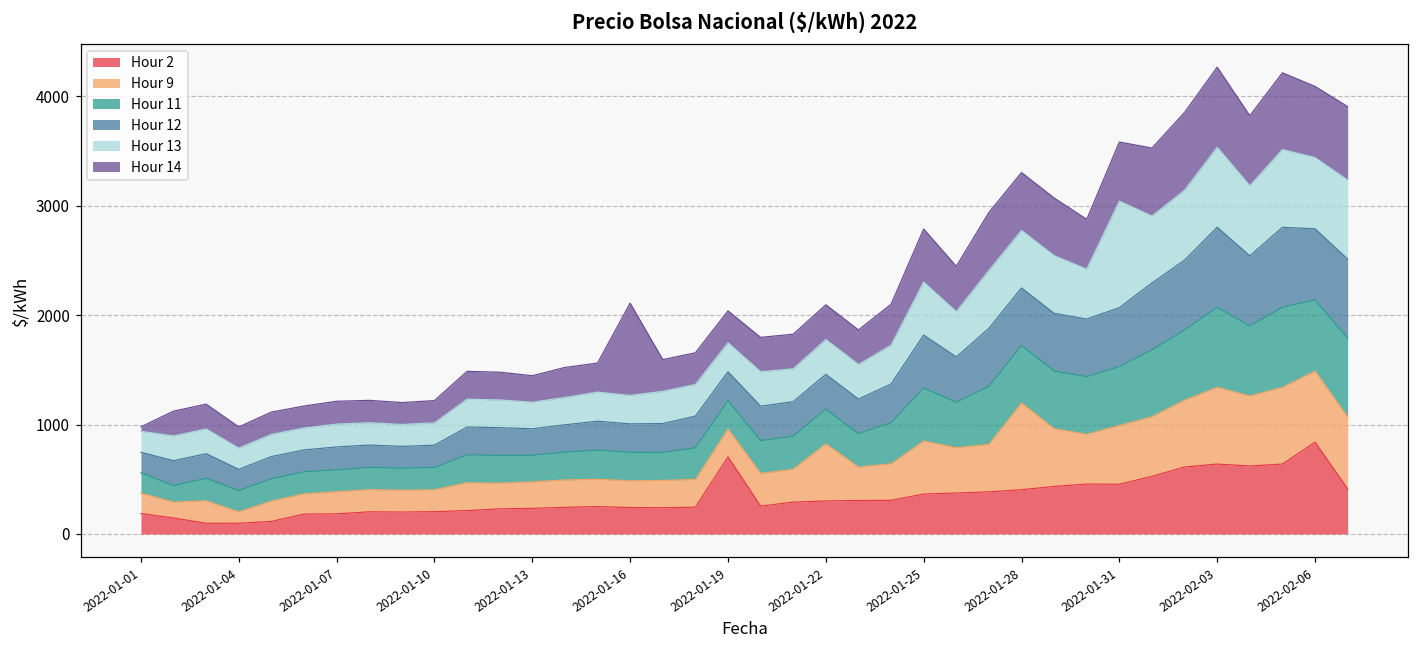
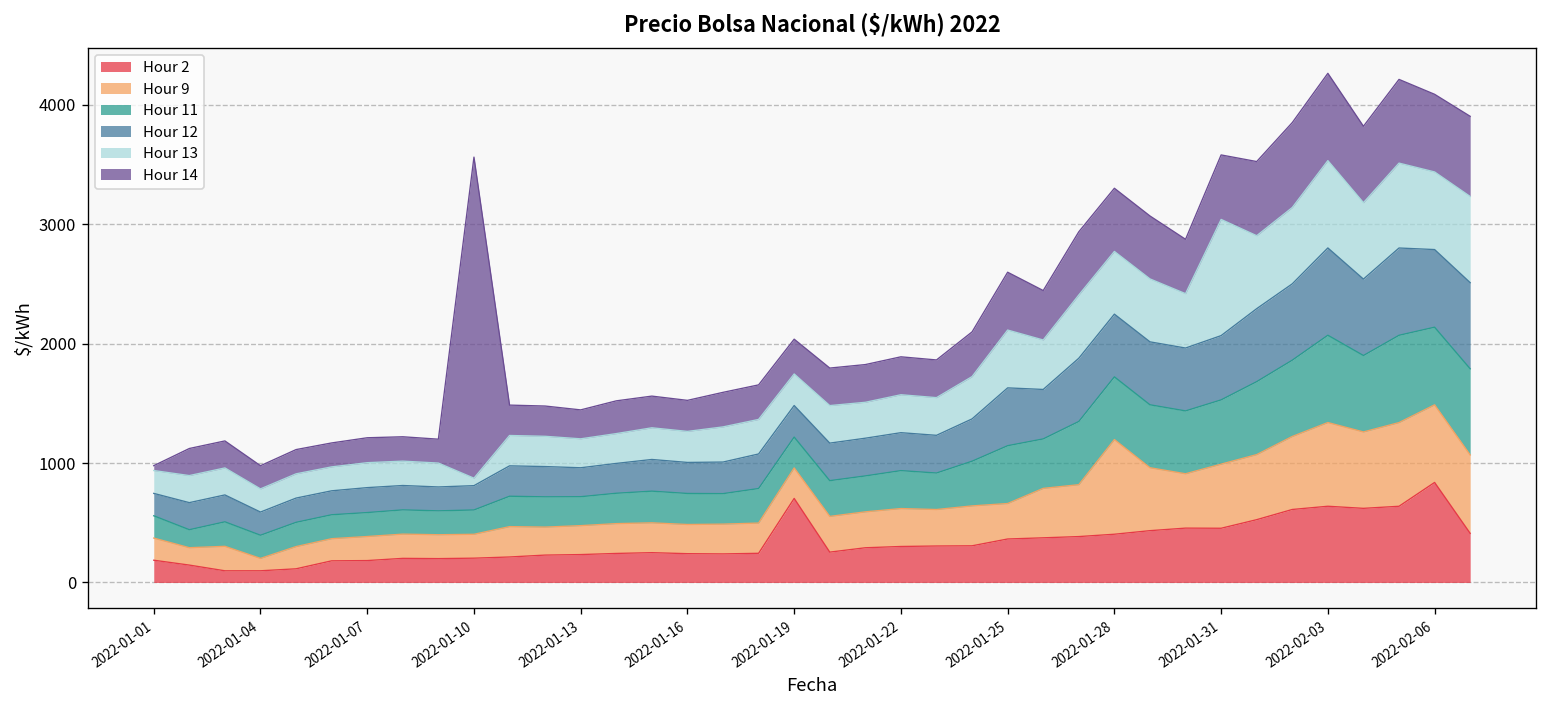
  {
    "Hour 2": {
      "2022-01-01": 200,
      "2022-01-04": 100,
      "2022-01-07": 200,
      "2022-01-10": 200,
      "2022-01-13": 200,
      "2022-01-16": 200,
      "2022-01-19": 700,
      "2022-01-22": 300,
      "2022-01-25": 400,
      "2022-01-28": 400,
      "2022-01-31": 500,
      "2022-02-03": 600,
      "2022-02-06": 800
    },
    "Hour 9": {
      "2022-01-01": 200,
      "2022-01-04": 100,
      "2022-01-07": 200,
      "2022-01-10": 200,
      "2022-01-13": 200,
      "2022-01-16": 200,
      "2022-01-19": 300,
-     "2022-01-22": 500,
-     "2022-01-25": 500,
+     "2022-01-22": 300,
+     "2022-01-25": 300,
      "2022-01-28": 800,
      "2022-01-31": 500,
      "2022-02-03": 700,
      "2022-02-06": 700
    },
    "Hour 13": {
      "2022-01-01": 200,
      "2022-01-04": 200,
      "2022-01-07": 200,
-     "2022-01-10": 200,
+     "2022-01-10": 100,
      "2022-01-13": 200,
      "2022-01-16": 300,
      "2022-01-19": 300,
      "2022-01-22": 300,
      "2022-01-25": 500,
      "2022-01-28": 500,
      "2022-01-31": 1000,
      "2022-02-03": 700,
      "2022-02-06": 700
    },
    "Hour 14": {
      "2022-01-01": 0,
      "2022-01-04": 200,
      "2022-01-07": 200,
-     "2022-01-10": 200,
+     "2022-01-10": 2700,
      "2022-01-13": 200,
-     "2022-01-16": 800,
+     "2022-01-16": 300,
      "2022-01-19": 300,
      "2022-01-22": 300,
      "2022-01-25": 500,
      "2022-01-28": 500,
      "2022-01-31": 500,
      "2022-02-03": 700,
      "2022-02-06": 700
    }
  }
